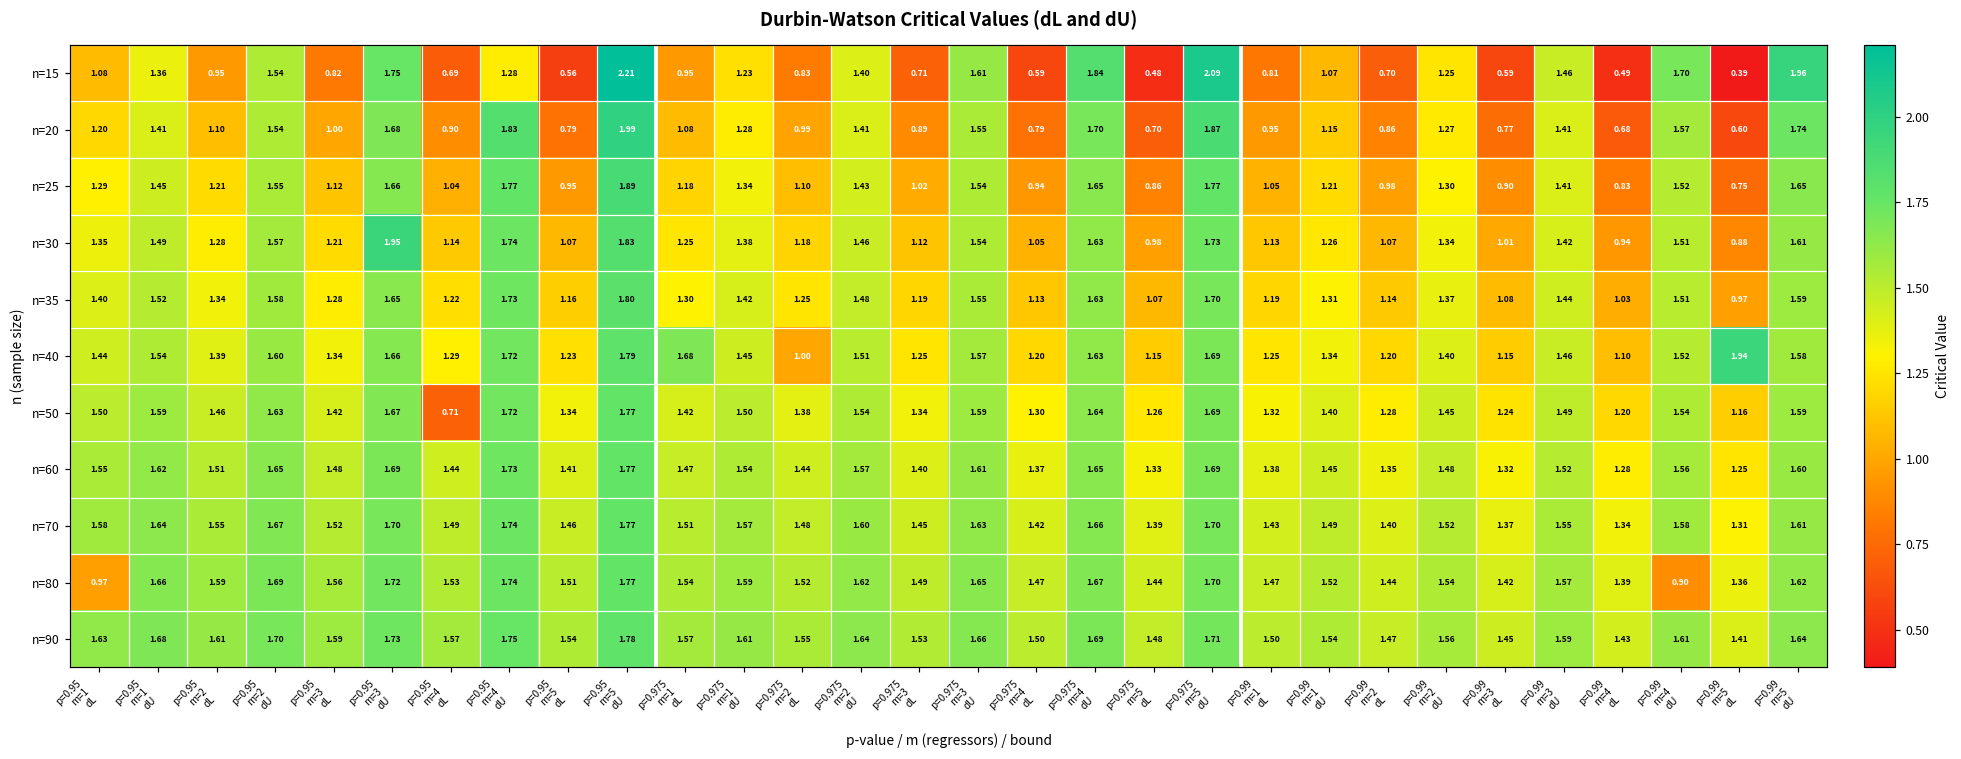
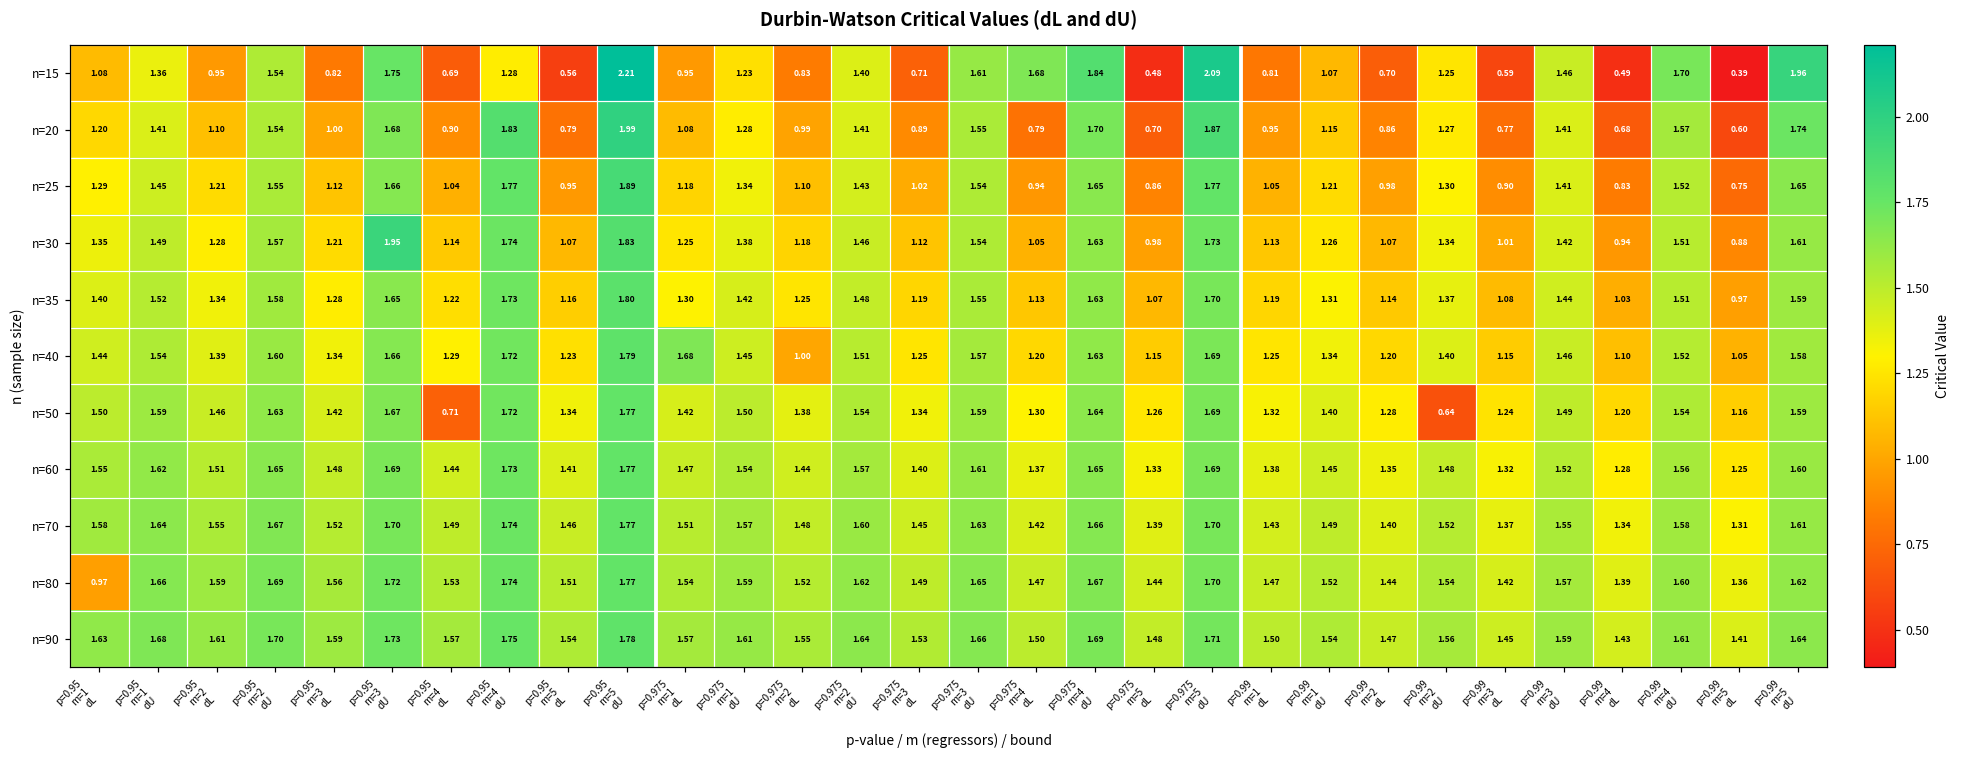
  {
    "n=15": {
      "p=0.95 m=1 dL": 1.08,
      "p=0.95 m=1 dU": 1.36,
      "p=0.95 m=2 dL": 0.95,
      "p=0.95 m=2 dU": 1.54,
      "p=0.95 m=3 dL": 0.82,
      "p=0.95 m=3 dU": 1.75,
      "p=0.95 m=4 dL": 0.69,
      "p=0.95 m=4 dU": 1.28,
      "p=0.95 m=5 dL": 0.56,
      "p=0.95 m=5 dU": 2.21,
      "p=0.975 m=1 dL": 0.95,
      "p=0.975 m=1 dU": 1.23,
      "p=0.975 m=2 dL": 0.83,
      "p=0.975 m=2 dU": 1.40,
      "p=0.975 m=3 dL": 0.71,
      "p=0.975 m=3 dU": 1.61,
-     "p=0.975 m=4 dL": 0.59,
+     "p=0.975 m=4 dL": 1.68,
      "p=0.975 m=4 dU": 1.84,
      "p=0.975 m=5 dL": 0.48,
      "p=0.975 m=5 dU": 2.09,
      "p=0.99 m=1 dL": 0.81,
      "p=0.99 m=1 dU": 1.07,
      "p=0.99 m=2 dL": 0.70,
      "p=0.99 m=2 dU": 1.25,
      "p=0.99 m=3 dL": 0.59,
      "p=0.99 m=3 dU": 1.46,
      "p=0.99 m=4 dL": 0.49,
      "p=0.99 m=4 dU": 1.70,
      "p=0.99 m=5 dL": 0.39,
      "p=0.99 m=5 dU": 1.96
    },
    "n=40": {
      "p=0.95 m=1 dL": 1.44,
      "p=0.95 m=1 dU": 1.54,
      "p=0.95 m=2 dL": 1.39,
      "p=0.95 m=2 dU": 1.60,
      "p=0.95 m=3 dL": 1.34,
      "p=0.95 m=3 dU": 1.66,
      "p=0.95 m=4 dL": 1.29,
      "p=0.95 m=4 dU": 1.72,
      "p=0.95 m=5 dL": 1.23,
      "p=0.95 m=5 dU": 1.79,
      "p=0.975 m=1 dL": 1.68,
      "p=0.975 m=1 dU": 1.45,
      "p=0.975 m=2 dL": 1.00,
      "p=0.975 m=2 dU": 1.51,
      "p=0.975 m=3 dL": 1.25,
      "p=0.975 m=3 dU": 1.57,
      "p=0.975 m=4 dL": 1.20,
      "p=0.975 m=4 dU": 1.63,
      "p=0.975 m=5 dL": 1.15,
      "p=0.975 m=5 dU": 1.69,
      "p=0.99 m=1 dL": 1.25,
      "p=0.99 m=1 dU": 1.34,
      "p=0.99 m=2 dL": 1.20,
      "p=0.99 m=2 dU": 1.40,
      "p=0.99 m=3 dL": 1.15,
      "p=0.99 m=3 dU": 1.46,
      "p=0.99 m=4 dL": 1.10,
      "p=0.99 m=4 dU": 1.52,
-     "p=0.99 m=5 dL": 1.94,
+     "p=0.99 m=5 dL": 1.05,
      "p=0.99 m=5 dU": 1.58
    },
    "n=50": {
      "p=0.95 m=1 dL": 1.50,
      "p=0.95 m=1 dU": 1.59,
      "p=0.95 m=2 dL": 1.46,
      "p=0.95 m=2 dU": 1.63,
      "p=0.95 m=3 dL": 1.42,
      "p=0.95 m=3 dU": 1.67,
      "p=0.95 m=4 dL": 0.71,
      "p=0.95 m=4 dU": 1.72,
      "p=0.95 m=5 dL": 1.34,
      "p=0.95 m=5 dU": 1.77,
      "p=0.975 m=1 dL": 1.42,
      "p=0.975 m=1 dU": 1.50,
      "p=0.975 m=2 dL": 1.38,
      "p=0.975 m=2 dU": 1.54,
      "p=0.975 m=3 dL": 1.34,
      "p=0.975 m=3 dU": 1.59,
      "p=0.975 m=4 dL": 1.30,
      "p=0.975 m=4 dU": 1.64,
      "p=0.975 m=5 dL": 1.26,
      "p=0.975 m=5 dU": 1.69,
      "p=0.99 m=1 dL": 1.32,
      "p=0.99 m=1 dU": 1.40,
      "p=0.99 m=2 dL": 1.28,
-     "p=0.99 m=2 dU": 1.45,
+     "p=0.99 m=2 dU": 0.64,
      "p=0.99 m=3 dL": 1.24,
      "p=0.99 m=3 dU": 1.49,
      "p=0.99 m=4 dL": 1.20,
      "p=0.99 m=4 dU": 1.54,
      "p=0.99 m=5 dL": 1.16,
      "p=0.99 m=5 dU": 1.59
    },
    "n=80": {
      "p=0.95 m=1 dL": 0.97,
      "p=0.95 m=1 dU": 1.66,
      "p=0.95 m=2 dL": 1.59,
      "p=0.95 m=2 dU": 1.69,
      "p=0.95 m=3 dL": 1.56,
      "p=0.95 m=3 dU": 1.72,
      "p=0.95 m=4 dL": 1.53,
      "p=0.95 m=4 dU": 1.74,
      "p=0.95 m=5 dL": 1.51,
      "p=0.95 m=5 dU": 1.77,
      "p=0.975 m=1 dL": 1.54,
      "p=0.975 m=1 dU": 1.59,
      "p=0.975 m=2 dL": 1.52,
      "p=0.975 m=2 dU": 1.62,
      "p=0.975 m=3 dL": 1.49,
      "p=0.975 m=3 dU": 1.65,
      "p=0.975 m=4 dL": 1.47,
      "p=0.975 m=4 dU": 1.67,
      "p=0.975 m=5 dL": 1.44,
      "p=0.975 m=5 dU": 1.70,
      "p=0.99 m=1 dL": 1.47,
      "p=0.99 m=1 dU": 1.52,
      "p=0.99 m=2 dL": 1.44,
      "p=0.99 m=2 dU": 1.54,
      "p=0.99 m=3 dL": 1.42,
      "p=0.99 m=3 dU": 1.57,
      "p=0.99 m=4 dL": 1.39,
-     "p=0.99 m=4 dU": 0.90,
+     "p=0.99 m=4 dU": 1.60,
      "p=0.99 m=5 dL": 1.36,
      "p=0.99 m=5 dU": 1.62
    }
  }
